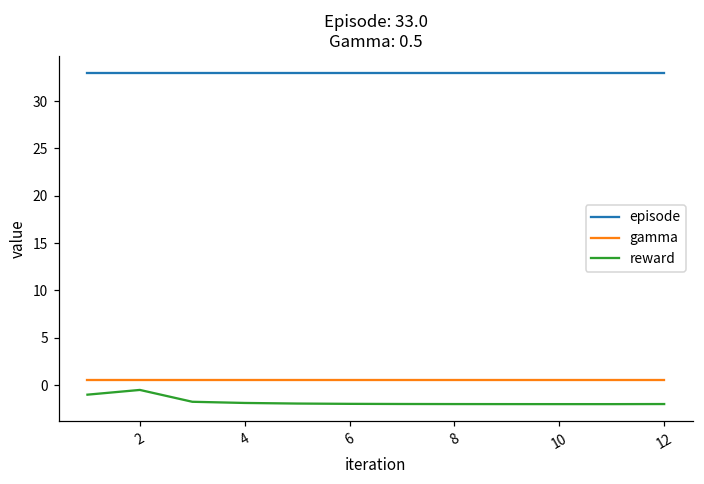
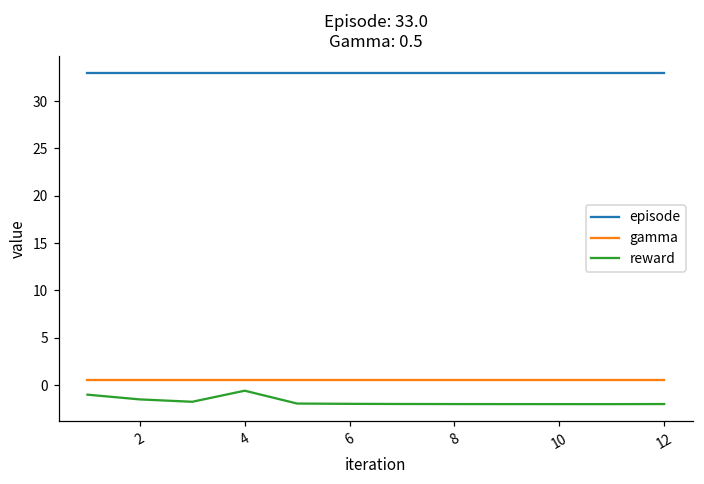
  {
    "episode": {
      "2": 33,
      "4": 33,
      "6": 33,
      "8": 33,
      "10": 33,
      "12": 33
    },
    "gamma": {
      "2": 1,
      "4": 1,
      "6": 1,
      "8": 1,
      "10": 1,
      "12": 1
    },
    "reward": {
-     "2": -1,
-     "4": -2,
+     "2": -2,
+     "4": -1,
      "6": -2,
      "8": -2,
      "10": -2,
      "12": -2
    }
  }
